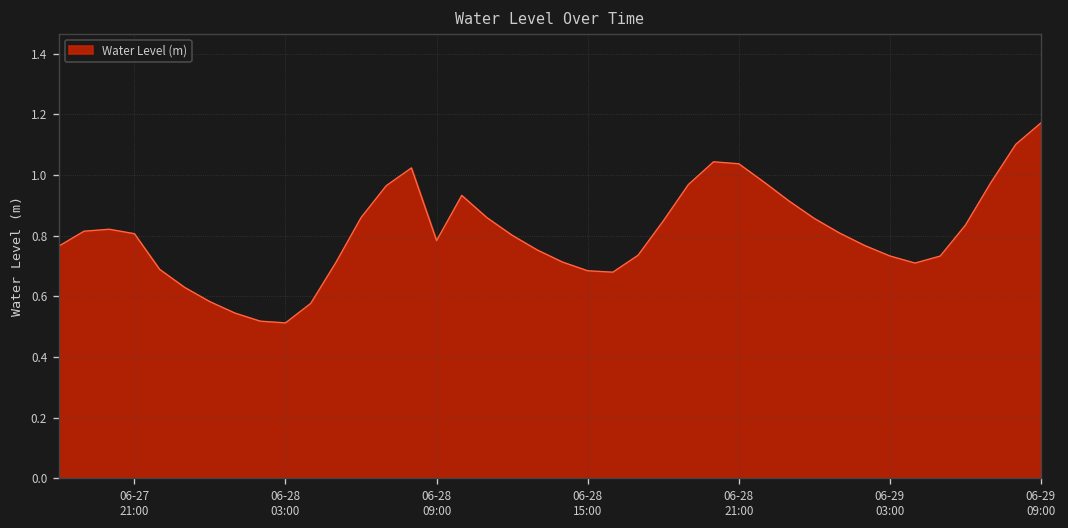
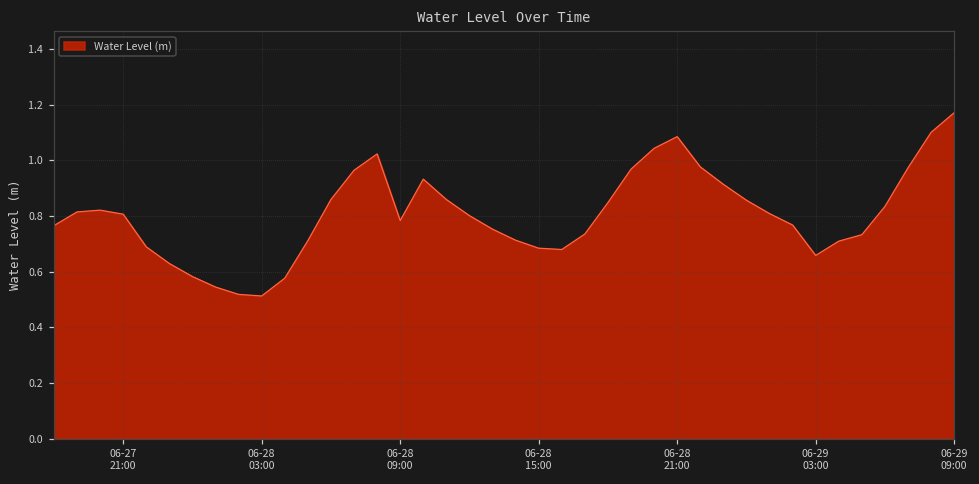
  {
    "06-27 21:00": 0.81,
    "06-28 03:00": 0.51,
    "06-28 09:00": 0.78,
    "06-28 15:00": 0.68,
-   "06-28 21:00": 1.04,
-   "06-29 03:00": 0.73,
+   "06-28 21:00": 1.09,
+   "06-29 03:00": 0.66,
    "06-29 09:00": 1.17
  }
